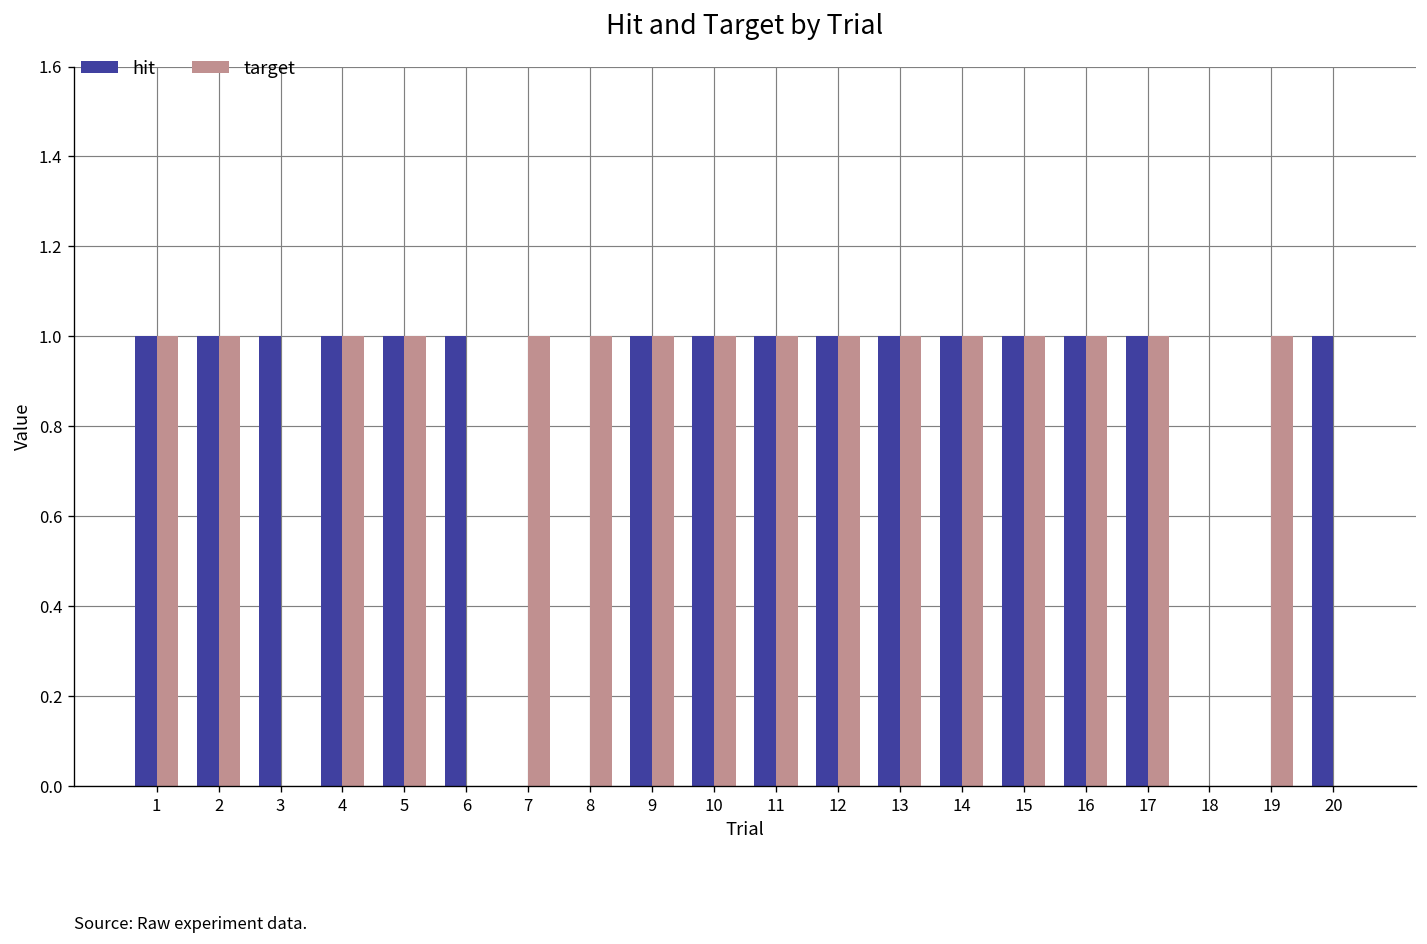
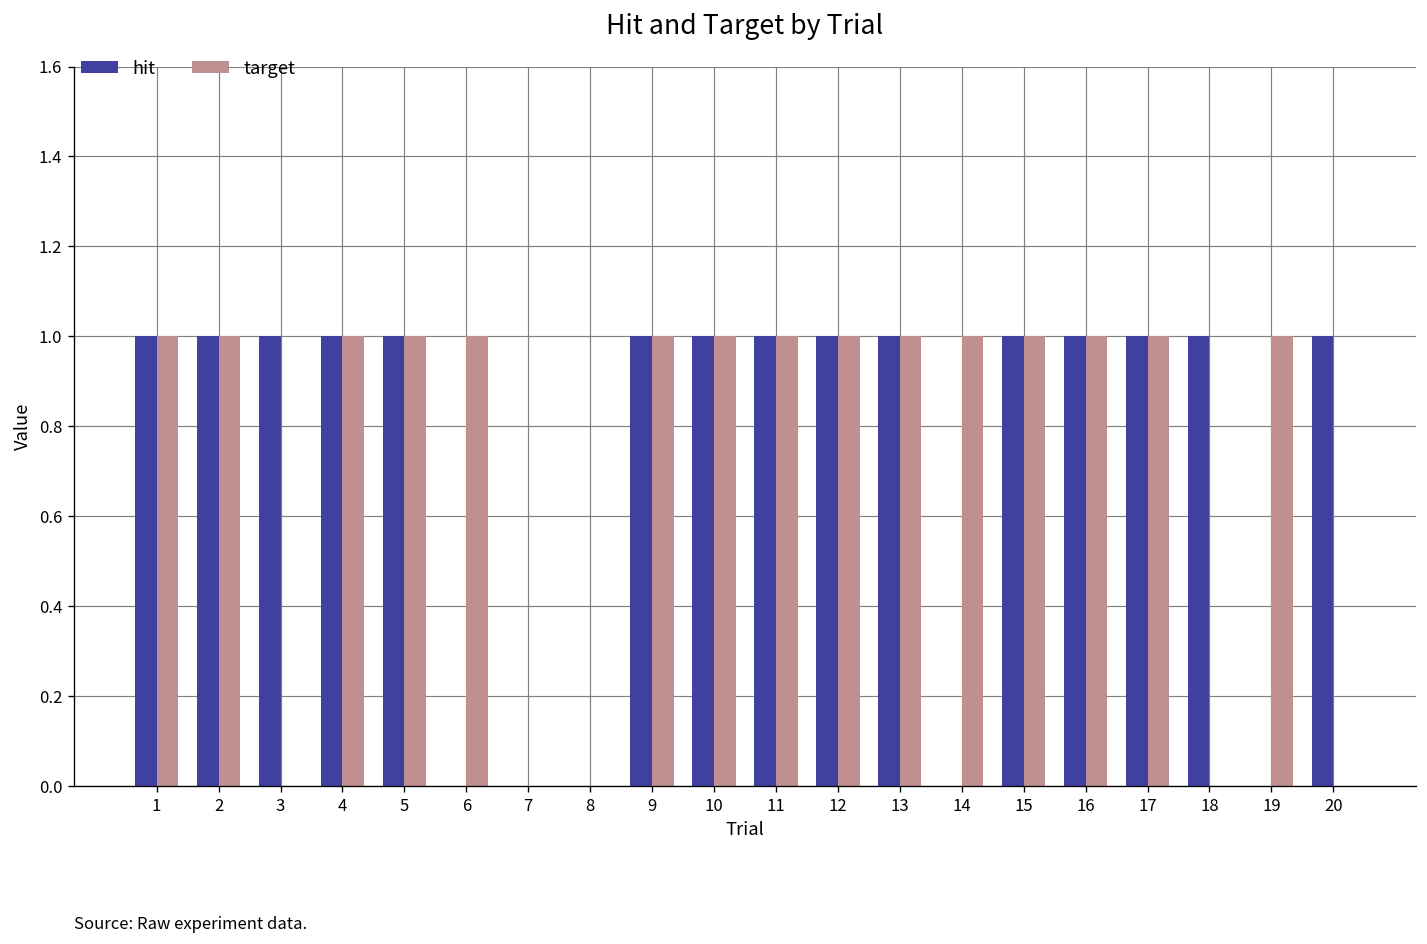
  {
    "hit": {
      "1": 1,
      "2": 1,
      "3": 1,
      "4": 1,
      "5": 1,
-     "6": 1,
+     "6": 0,
      "7": 0,
      "8": 0,
      "9": 1,
      "10": 1,
      "11": 1,
      "12": 1,
      "13": 1,
-     "14": 1,
+     "14": 0,
      "15": 1,
      "16": 1,
      "17": 1,
-     "18": 0,
+     "18": 1,
      "19": 0,
      "20": 1
    },
    "target": {
      "1": 1,
      "2": 1,
      "3": 0,
      "4": 1,
      "5": 1,
-     "6": 0,
-     "7": 1,
-     "8": 1,
+     "6": 1,
+     "7": 0,
+     "8": 0,
      "9": 1,
      "10": 1,
      "11": 1,
      "12": 1,
      "13": 1,
      "14": 1,
      "15": 1,
      "16": 1,
      "17": 1,
      "18": 0,
      "19": 1,
      "20": 0
    }
  }
